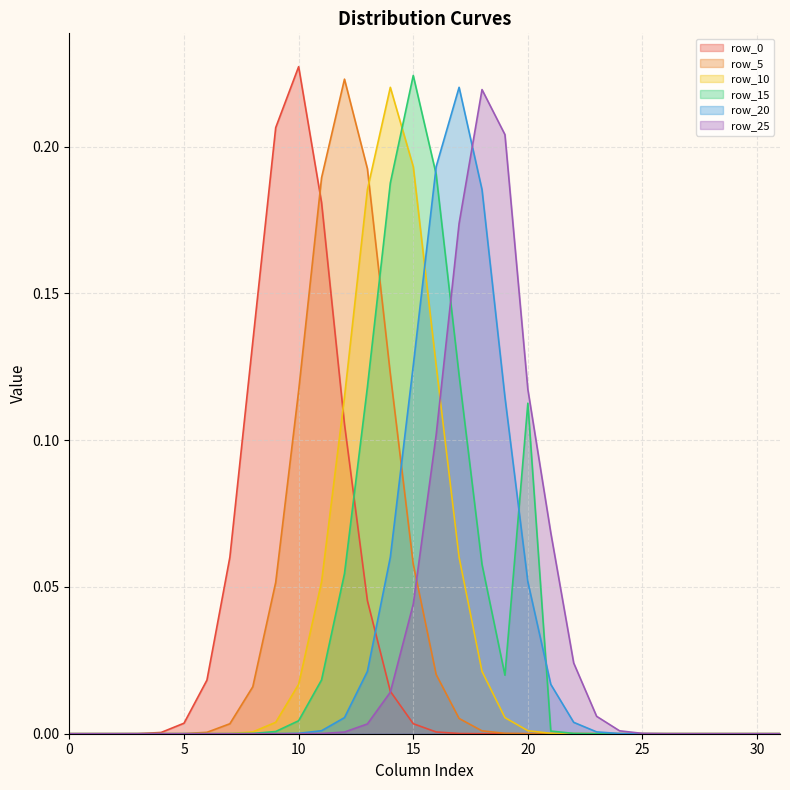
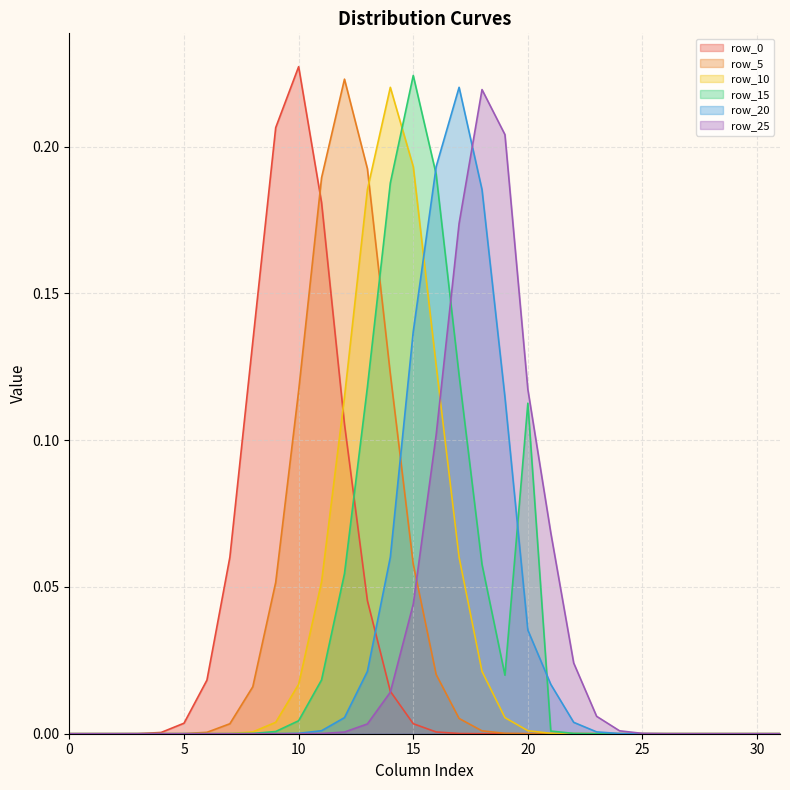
  {
    "row_15": {
      "10": 0.004,
      "15": 0.224,
      "20": 0.113
    },
    "row_20": {
-     "15": 0.125,
-     "20": 0.052
+     "15": 0.137,
+     "20": 0.035
    },
    "row_25": {
      "15": 0.044,
      "20": 0.117
    }
  }
